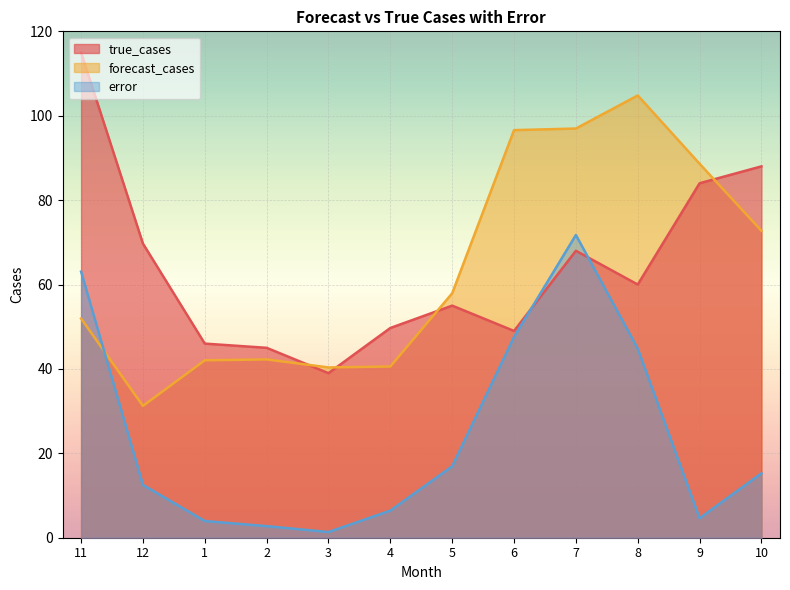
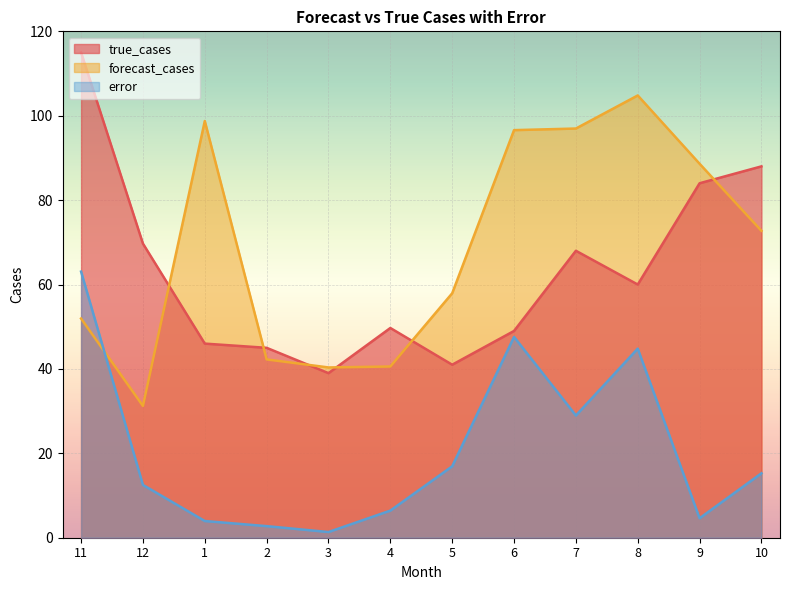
  {
    "true_cases": {
      "12": 70,
      "1": 46,
      "2": 45,
      "3": 39,
      "4": 50,
-     "5": 55,
+     "5": 41,
      "6": 49,
      "7": 68,
      "8": 60,
      "9": 84,
      "10": 88
    },
    "forecast_cases": {
      "11": 52,
      "12": 31,
-     "1": 42,
+     "1": 99,
      "2": 42,
      "3": 40,
      "4": 41,
      "5": 58,
      "6": 97,
      "7": 97,
      "8": 105,
      "9": 89,
      "10": 73
    },
    "error": {
      "11": 63,
      "12": 13,
      "1": 4,
      "2": 3,
      "3": 1,
      "4": 6,
      "5": 17,
      "6": 48,
-     "7": 72,
+     "7": 29,
      "8": 45,
      "9": 5,
      "10": 15
    }
  }
